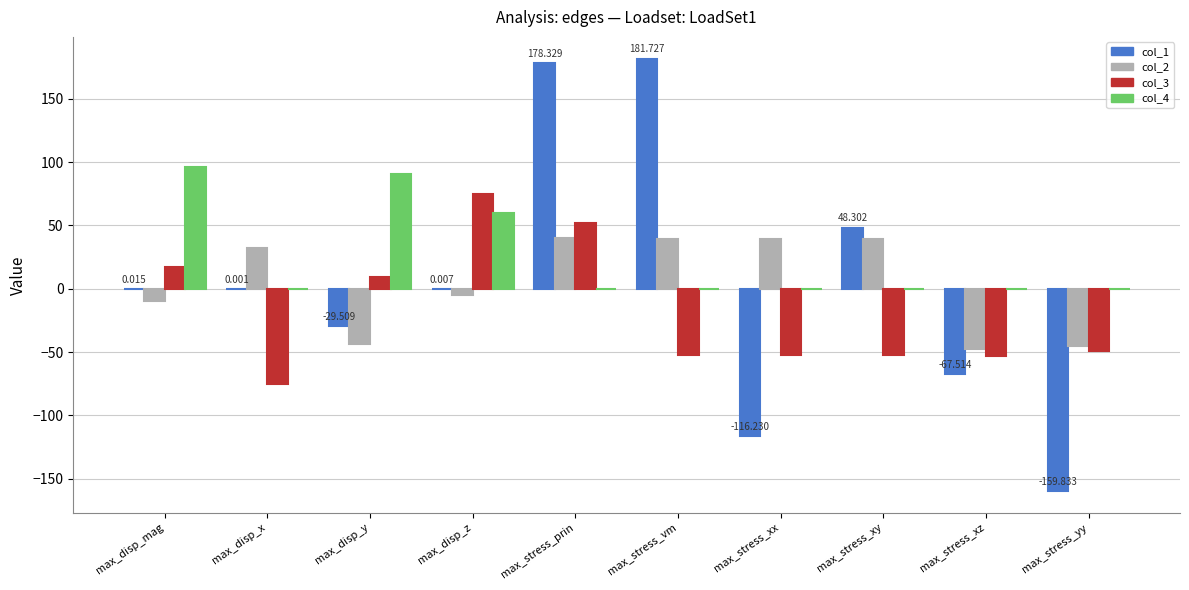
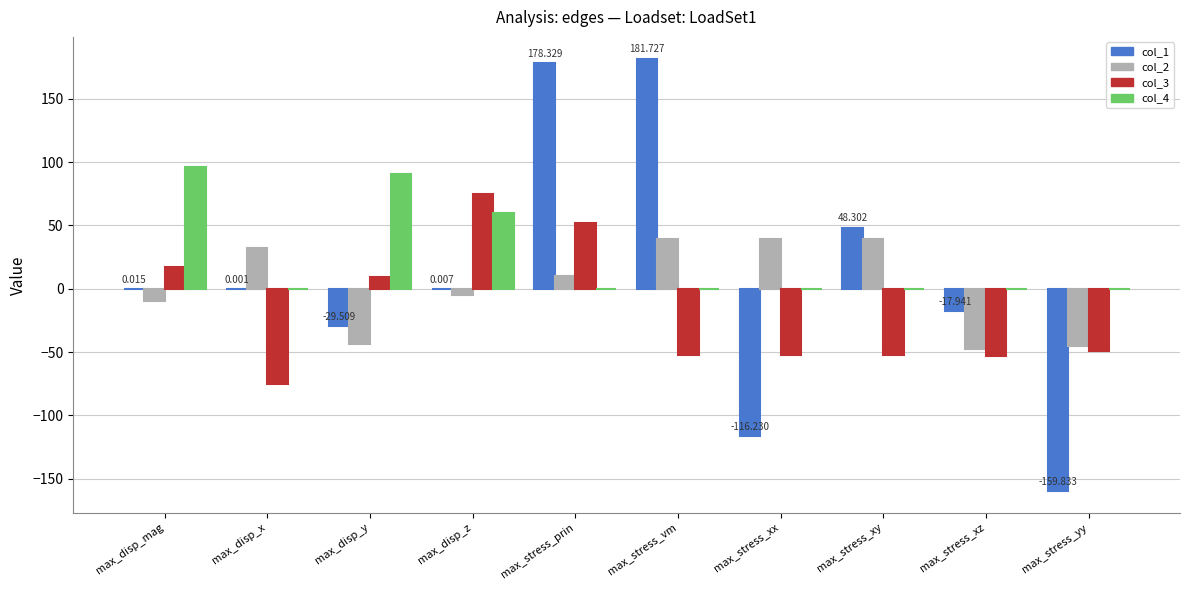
  {
    "col_1": {
      "max_disp_mag": 0.015,
      "max_disp_x": 0.001,
      "max_disp_y": -29.509,
      "max_disp_z": 0.007,
      "max_stress_prin": 178.329,
      "max_stress_vm": 181.727,
      "max_stress_xx": -116.230,
      "max_stress_xy": 48.302,
-     "max_stress_xz": -67.514,
+     "max_stress_xz": -17.941,
      "max_stress_yy": -159.833
    },
    "col_2": {
      "max_disp_mag": -10,
      "max_disp_x": 32,
      "max_disp_y": -44,
      "max_disp_z": -5,
-     "max_stress_prin": 40,
+     "max_stress_prin": 10,
      "max_stress_vm": 39,
      "max_stress_xx": 39,
      "max_stress_xy": 39,
      "max_stress_xz": -48,
      "max_stress_yy": -45
    },
    "col_3": {
      "max_disp_mag": 17,
      "max_disp_x": -75,
      "max_disp_y": 9,
      "max_disp_z": 75,
      "max_stress_prin": 51,
      "max_stress_vm": -53,
      "max_stress_xx": -53,
      "max_stress_xy": -53,
      "max_stress_xz": -53,
      "max_stress_yy": -49
    },
    "col_4": {
      "max_disp_mag": 96,
      "max_disp_x": 0,
      "max_disp_y": 91,
      "max_disp_z": 60,
      "max_stress_prin": 0,
      "max_stress_vm": 0,
      "max_stress_xx": 0,
      "max_stress_xy": 0,
      "max_stress_xz": 0,
      "max_stress_yy": 0
    }
  }
